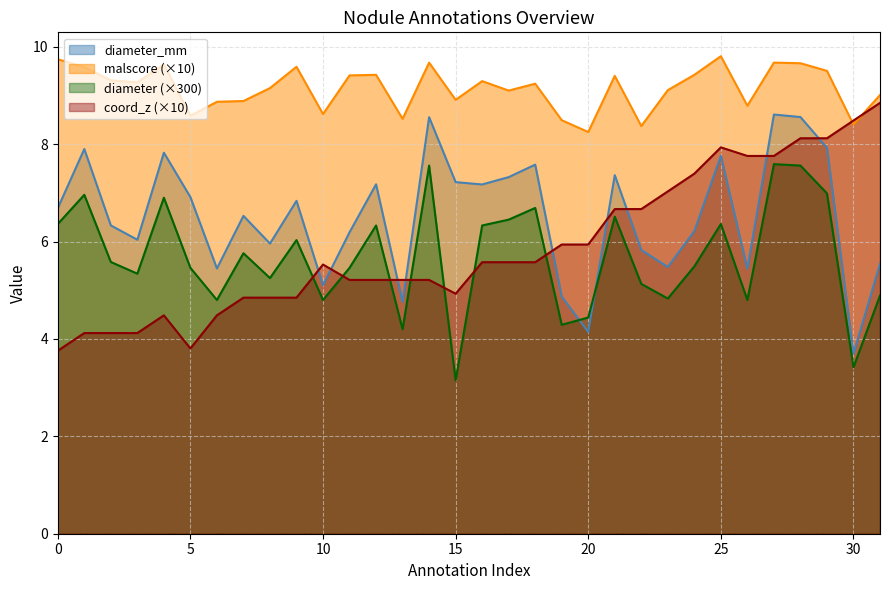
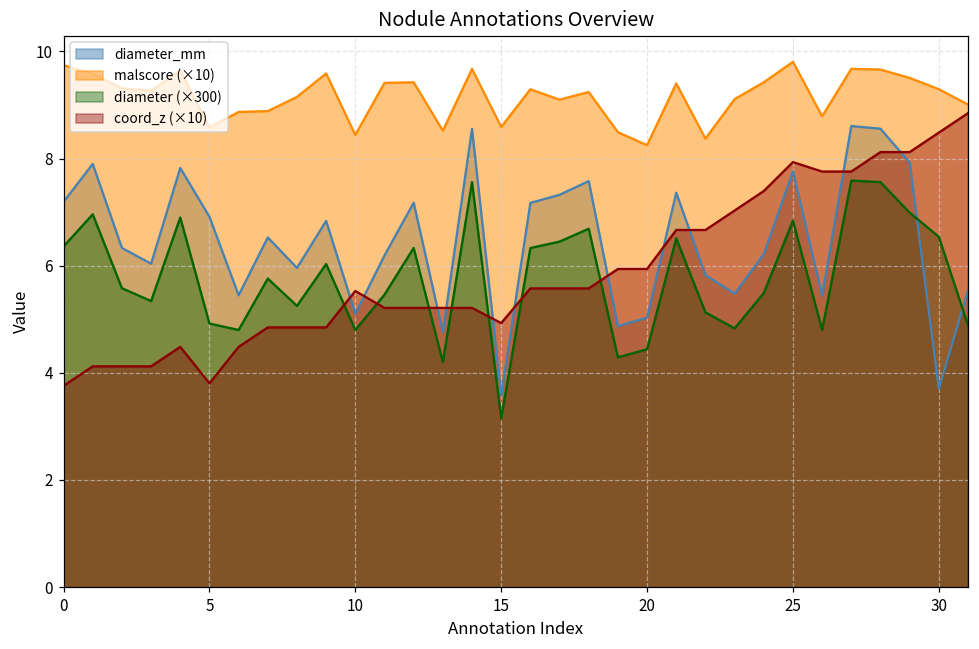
  {
    "diameter_mm": {
-     "0": 6.7,
+     "0": 7.2,
      "5": 6.9,
      "10": 5.1,
-     "15": 7.2,
-     "20": 4.1,
+     "15": 3.6,
+     "20": 5.0,
      "25": 7.8,
      "30": 3.7
    },
    "malscore (×10)": {
      "0": 9.7,
-     "10": 8.6,
-     "15": 8.9,
+     "10": 8.4,
+     "15": 8.6,
      "20": 8.2,
      "25": 9.8,
-     "30": 8.4
+     "30": 9.3
    },
    "diameter (×300)": {
      "0": 6.4,
-     "5": 5.5,
+     "5": 4.9,
      "10": 4.8,
      "15": 3.2,
      "20": 4.4,
-     "25": 6.4,
-     "30": 3.4
+     "25": 6.8,
+     "30": 6.5
    },
    "coord_z (×10)": {
      "0": 3.8,
      "5": 3.8,
      "10": 5.5,
      "15": 4.9,
      "20": 5.9,
      "25": 7.9,
      "30": 8.5
    }
  }
